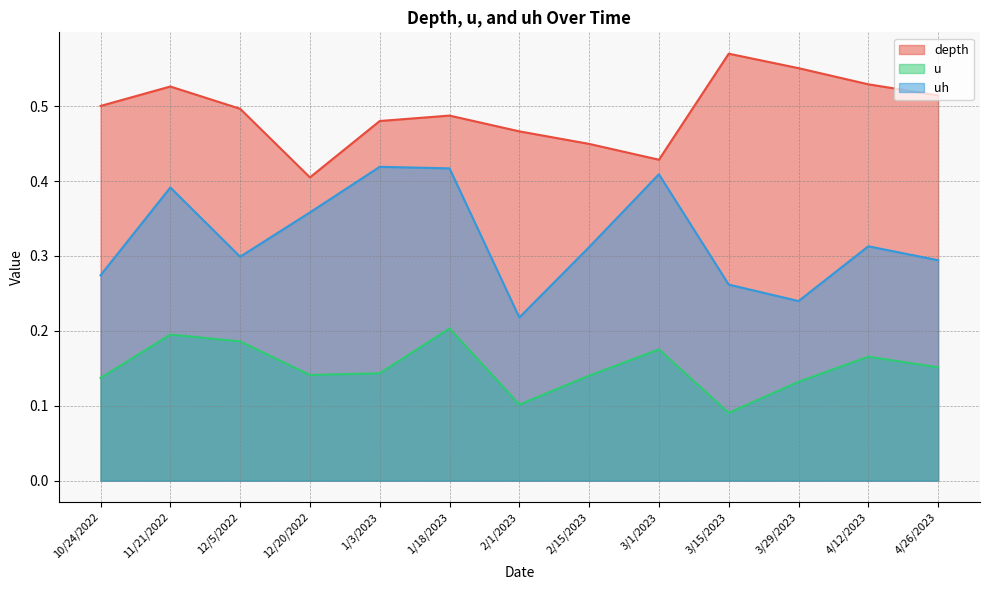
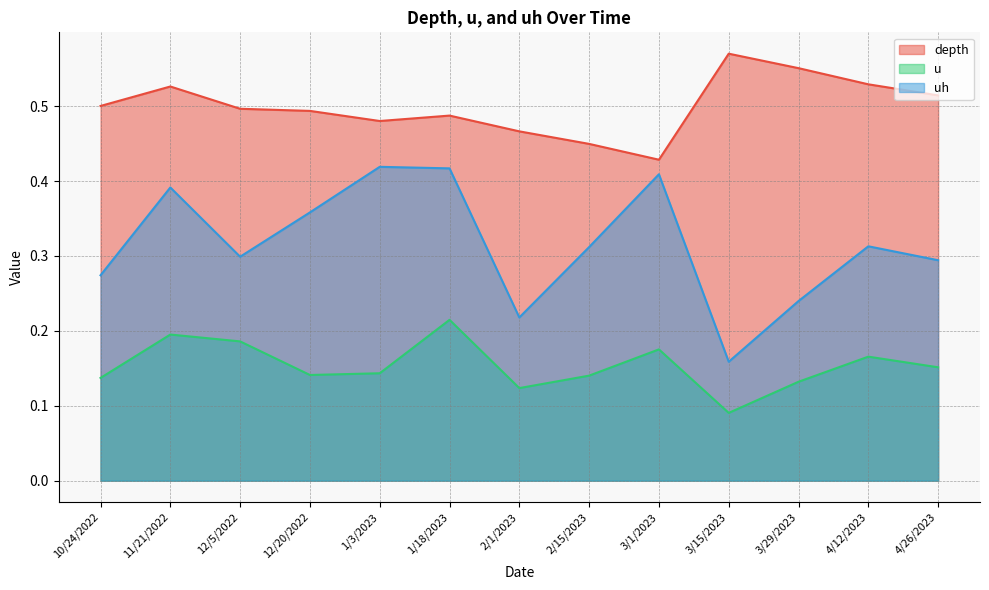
  {
    "depth": {
      "10/24/2022": 0.50,
      "11/21/2022": 0.53,
      "12/5/2022": 0.50,
-     "12/20/2022": 0.40,
+     "12/20/2022": 0.49,
      "1/3/2023": 0.48,
      "1/18/2023": 0.49,
      "2/1/2023": 0.47,
      "2/15/2023": 0.45,
      "3/1/2023": 0.43,
      "3/15/2023": 0.57,
      "3/29/2023": 0.55,
      "4/12/2023": 0.53
    },
    "u": {
      "10/24/2022": 0.14,
      "11/21/2022": 0.20,
      "12/5/2022": 0.19,
      "12/20/2022": 0.14,
      "1/3/2023": 0.14,
-     "1/18/2023": 0.20,
-     "2/1/2023": 0.10,
+     "1/18/2023": 0.21,
+     "2/1/2023": 0.12,
      "2/15/2023": 0.14,
      "3/1/2023": 0.18,
      "3/15/2023": 0.09,
      "3/29/2023": 0.13,
      "4/12/2023": 0.17,
      "4/26/2023": 0.15
    },
    "uh": {
      "10/24/2022": 0.27,
      "11/21/2022": 0.39,
      "12/5/2022": 0.30,
      "12/20/2022": 0.36,
      "1/3/2023": 0.42,
      "1/18/2023": 0.42,
      "2/1/2023": 0.22,
      "2/15/2023": 0.31,
      "3/1/2023": 0.41,
-     "3/15/2023": 0.26,
+     "3/15/2023": 0.16,
      "3/29/2023": 0.24,
      "4/12/2023": 0.31,
      "4/26/2023": 0.29
    }
  }
